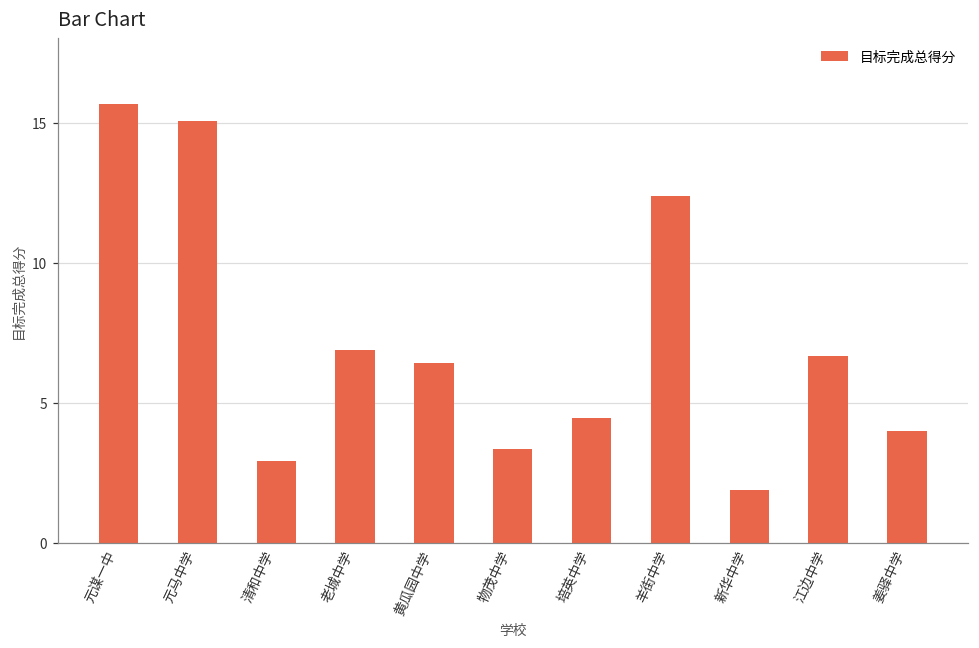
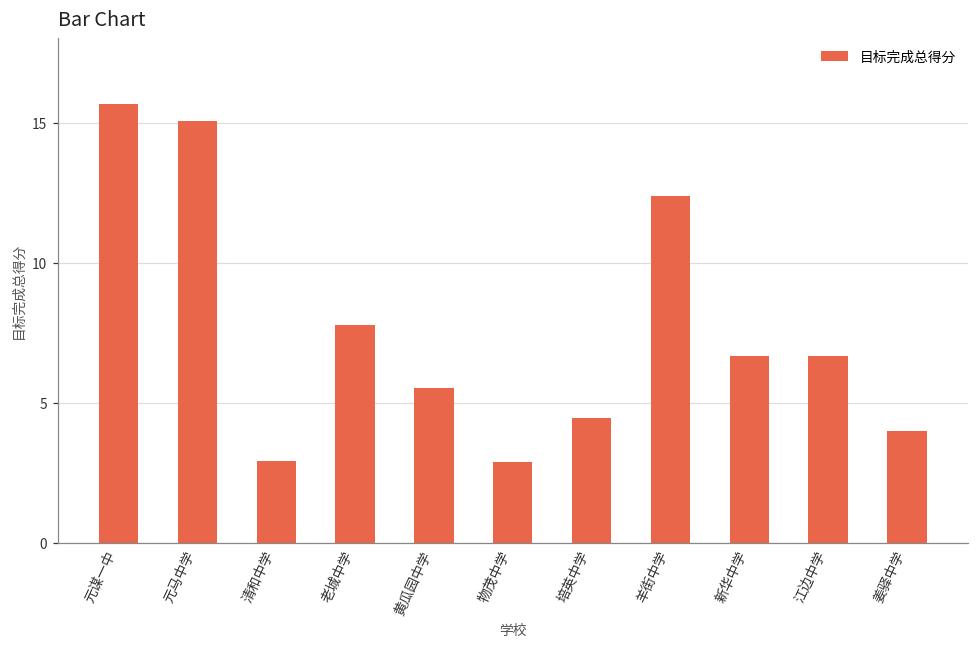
  {
    "元谋一中": 15.7,
    "元马中学": 15.1,
    "清和中学": 2.9,
-   "老城中学": 6.9,
-   "黄瓜园中学": 6.4,
-   "物茂中学": 3.3,
+   "老城中学": 7.8,
+   "黄瓜园中学": 5.5,
+   "物茂中学": 2.9,
    "培英中学": 4.4,
    "羊街中学": 12.4,
-   "新华中学": 1.9,
+   "新华中学": 6.7,
    "江边中学": 6.7,
    "姜驿中学": 4.0
  }
